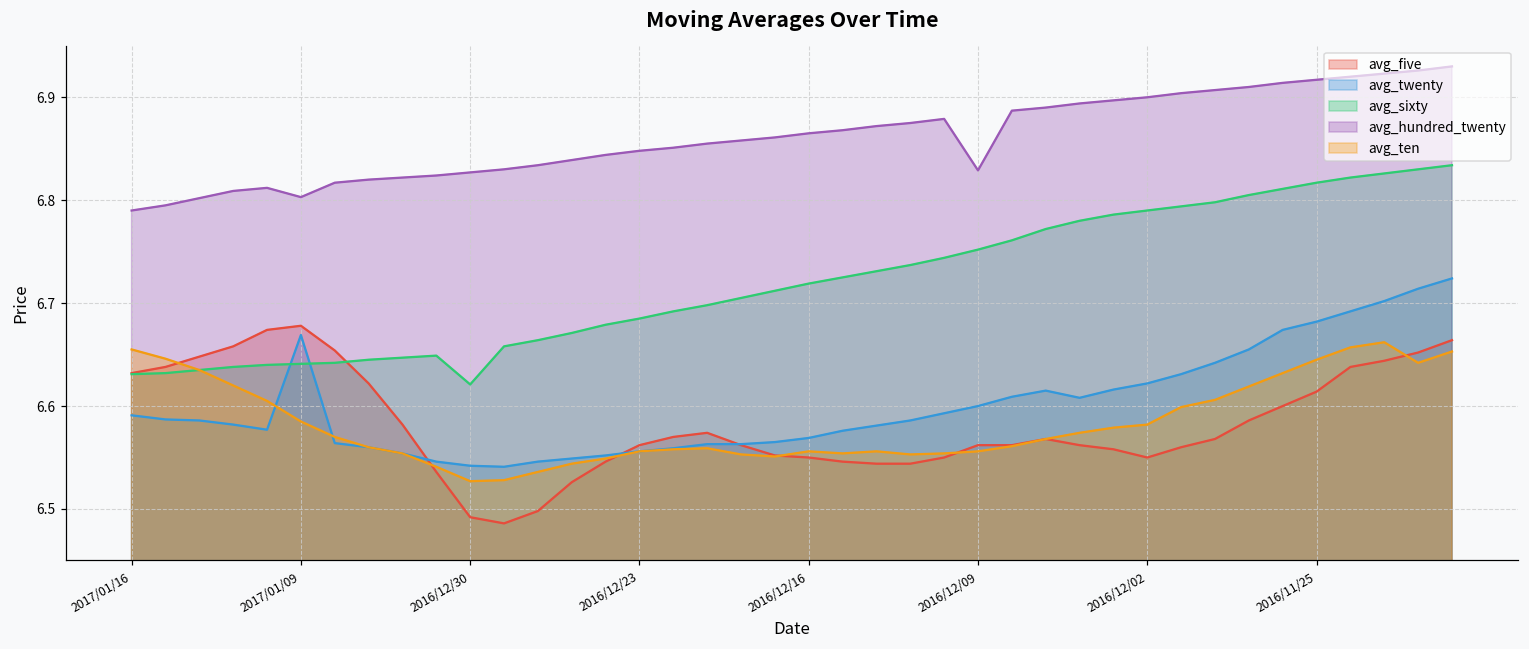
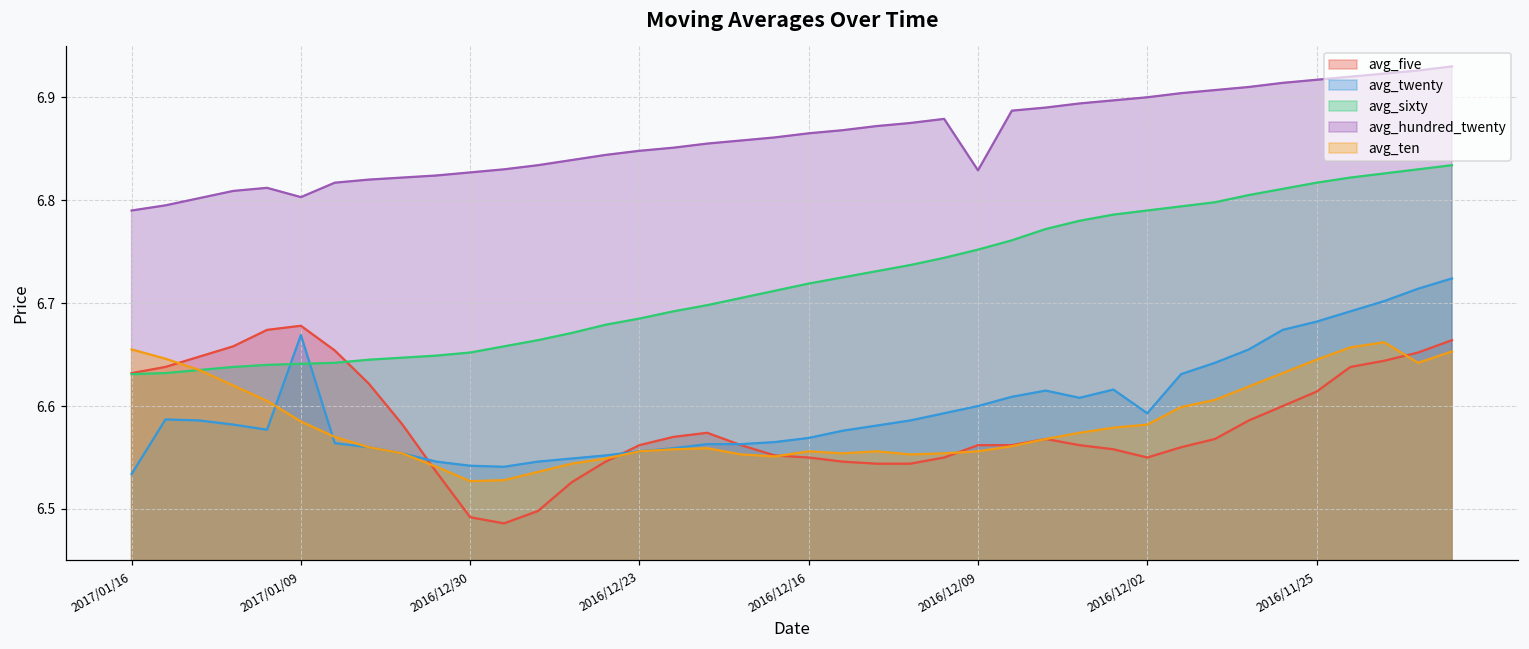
  {
    "avg_twenty": {
-     "2017/01/16": 6.59,
+     "2017/01/16": 6.53,
      "2017/01/09": 6.67,
      "2016/12/30": 6.54,
      "2016/12/16": 6.57,
      "2016/12/09": 6.60,
-     "2016/12/02": 6.62,
+     "2016/12/02": 6.59,
      "2016/11/25": 6.68
    },
    "avg_sixty": {
      "2017/01/09": 6.64,
-     "2016/12/30": 6.62,
+     "2016/12/30": 6.65,
      "2016/12/23": 6.69,
      "2016/12/16": 6.72,
      "2016/12/09": 6.75,
      "2016/12/02": 6.79,
      "2016/11/25": 6.82
    },
    "avg_hundred_twenty": {
      "2017/01/16": 6.79,
      "2017/01/09": 6.80,
      "2016/12/30": 6.83,
      "2016/12/23": 6.85,
      "2016/12/16": 6.87,
      "2016/12/09": 6.83,
      "2016/12/02": 6.90,
      "2016/11/25": 6.92
    }
  }
